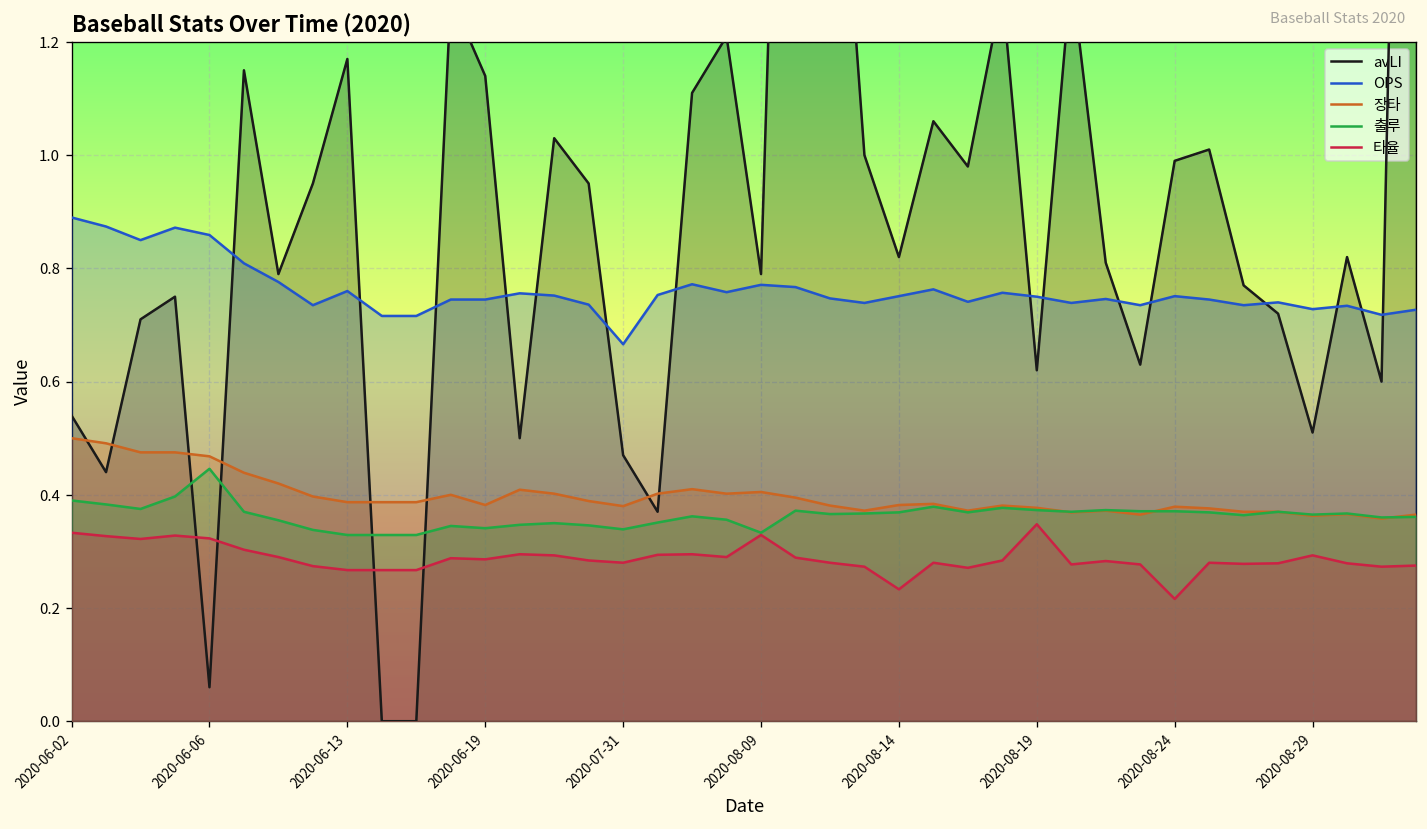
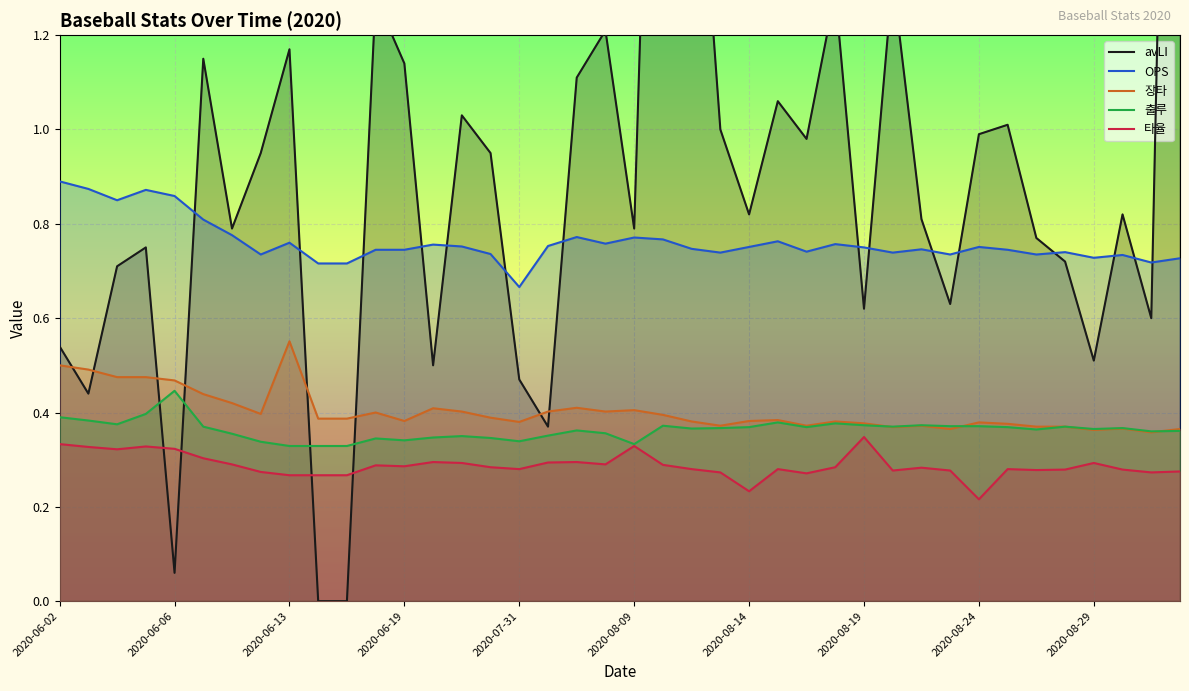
  {
    "avLI": {
      "2020-06-02": 0.54,
      "2020-06-06": 0.06,
      "2020-06-13": 1.17,
      "2020-06-19": 1.14,
      "2020-07-31": 0.47,
      "2020-08-09": 0.79,
      "2020-08-14": 0.82,
      "2020-08-19": 0.62,
      "2020-08-24": 0.99,
      "2020-08-29": 0.51
    },
    "OPS": {
      "2020-06-02": 0.89,
      "2020-06-06": 0.86,
      "2020-06-13": 0.76,
      "2020-06-19": 0.75,
      "2020-07-31": 0.67,
      "2020-08-09": 0.77,
      "2020-08-14": 0.75,
      "2020-08-19": 0.75,
      "2020-08-24": 0.75,
      "2020-08-29": 0.73
    },
    "장타": {
      "2020-06-02": 0.50,
      "2020-06-06": 0.47,
-     "2020-06-13": 0.39,
+     "2020-06-13": 0.55,
      "2020-06-19": 0.38,
      "2020-07-31": 0.38,
      "2020-08-09": 0.41,
      "2020-08-14": 0.38,
      "2020-08-24": 0.38
    },
    "출루": {
      "2020-06-02": 0.39,
      "2020-06-06": 0.45,
      "2020-06-13": 0.33,
      "2020-06-19": 0.34,
      "2020-07-31": 0.34,
      "2020-08-14": 0.37,
      "2020-08-24": 0.37
    },
    "타율": {
      "2020-06-02": 0.33,
      "2020-06-06": 0.32,
      "2020-06-13": 0.27,
      "2020-06-19": 0.29,
      "2020-07-31": 0.28,
      "2020-08-14": 0.23,
      "2020-08-19": 0.35,
      "2020-08-24": 0.22,
      "2020-08-29": 0.29
    }
  }
